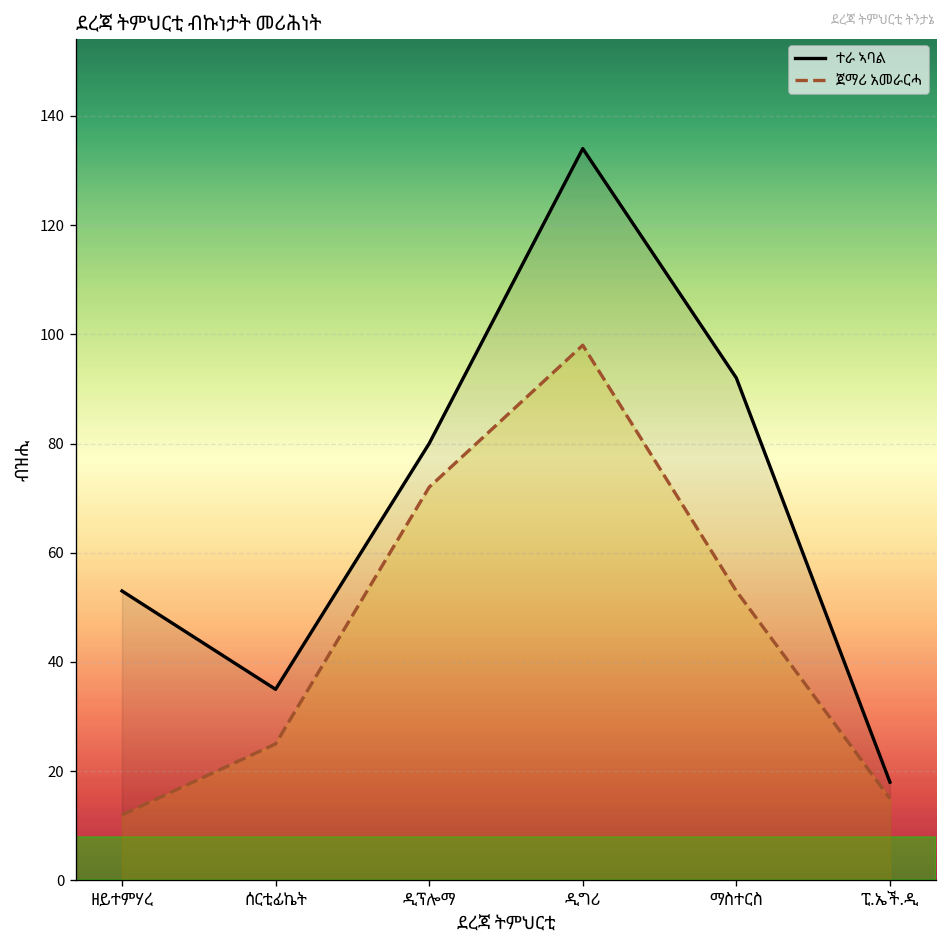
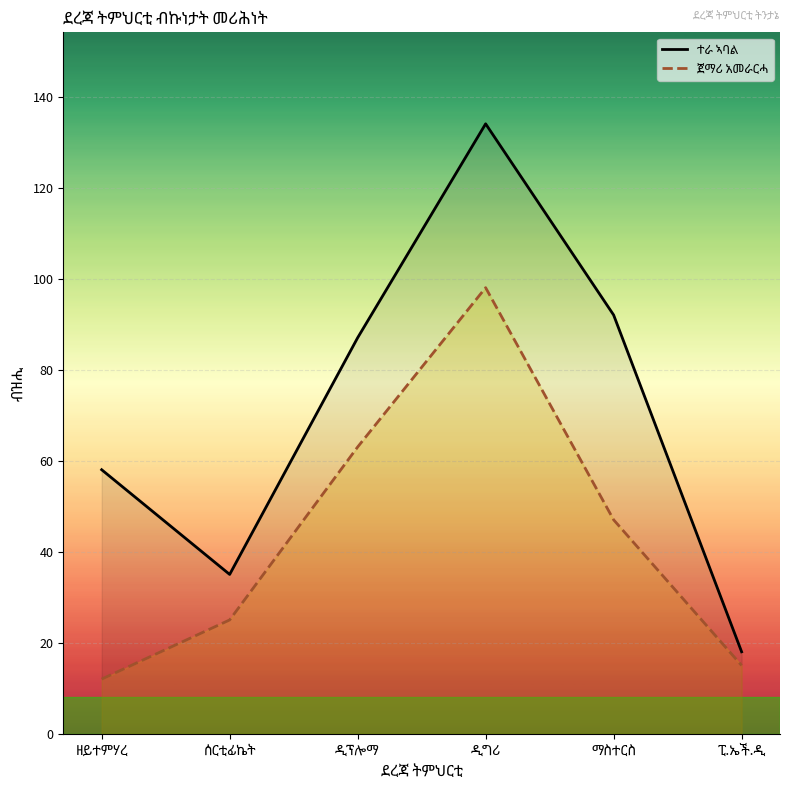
  {
    "ተራ ኣባል": {
-     "ዘይተምሃረ": 53,
+     "ዘይተምሃረ": 58,
      "ሰርቲፊኬት": 35,
-     "ዲፕሎማ": 80,
+     "ዲፕሎማ": 87,
      "ዲግሪ": 134,
      "ማስተርስ": 92,
      "ፒ.ኤች.ዲ": 18
    },
    "ጀማሪ አመራርሓ": {
      "ዘይተምሃረ": 12,
      "ሰርቲፊኬት": 25,
-     "ዲፕሎማ": 72,
+     "ዲፕሎማ": 63,
      "ዲግሪ": 98,
-     "ማስተርስ": 53,
+     "ማስተርስ": 47,
      "ፒ.ኤች.ዲ": 15
    }
  }
